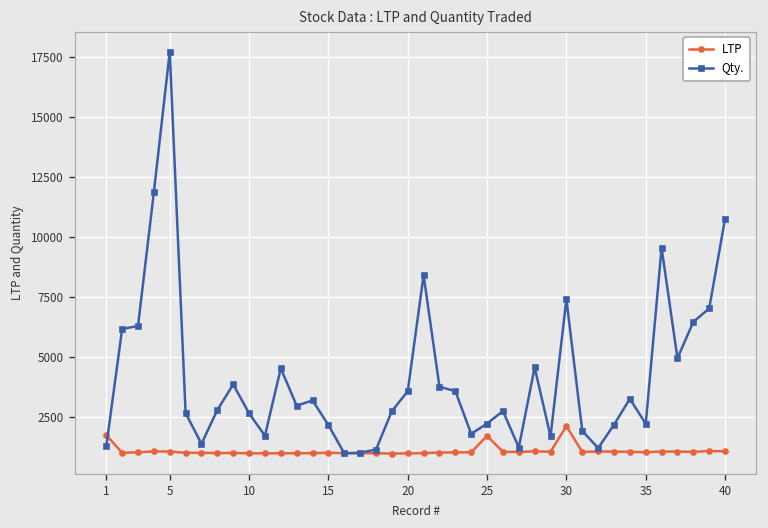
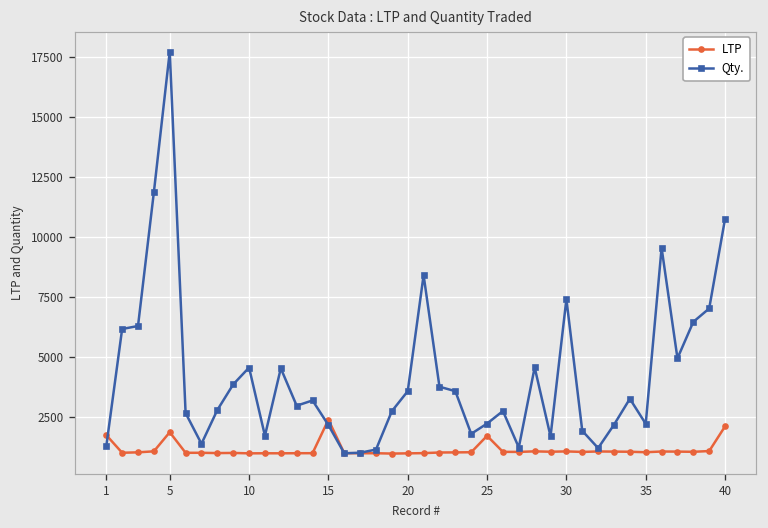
  {
    "LTP": {
      "1": 1800,
-     "5": 1100,
+     "5": 1900,
      "10": 1000,
-     "15": 1000,
+     "15": 2400,
      "20": 1000,
      "25": 1700,
-     "30": 2100,
+     "30": 1100,
      "35": 1000,
-     "40": 1100
+     "40": 2100
    },
    "Qty.": {
      "1": 1300,
      "5": 17700,
-     "10": 2700,
+     "10": 4600,
      "15": 2200,
      "20": 3600,
      "25": 2200,
      "30": 7400,
      "35": 2200,
      "40": 10800
    }
  }
